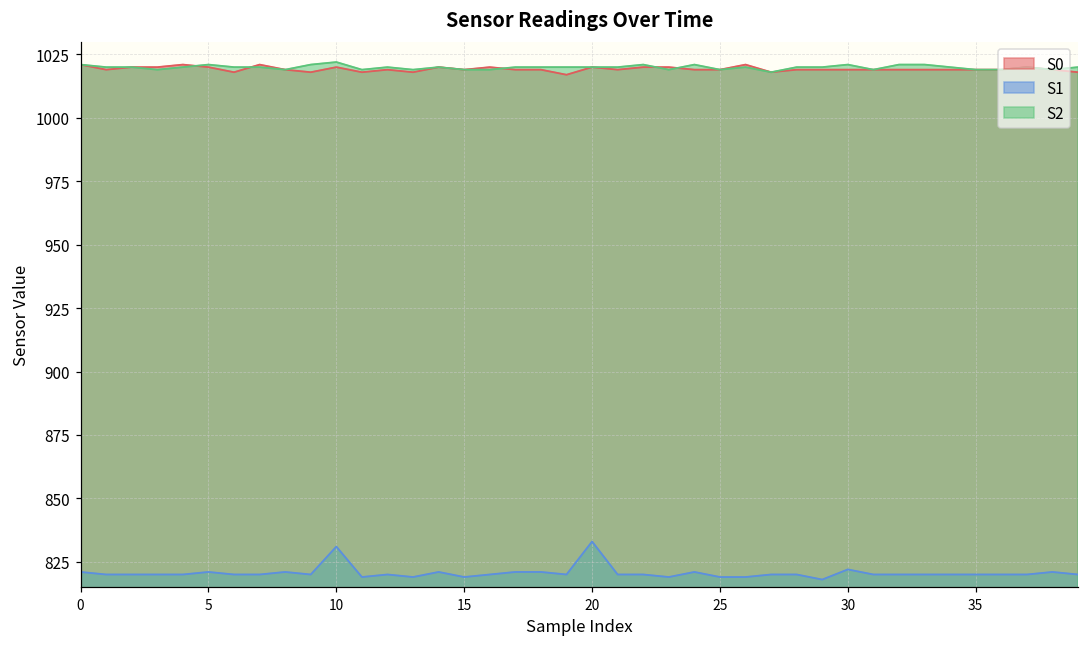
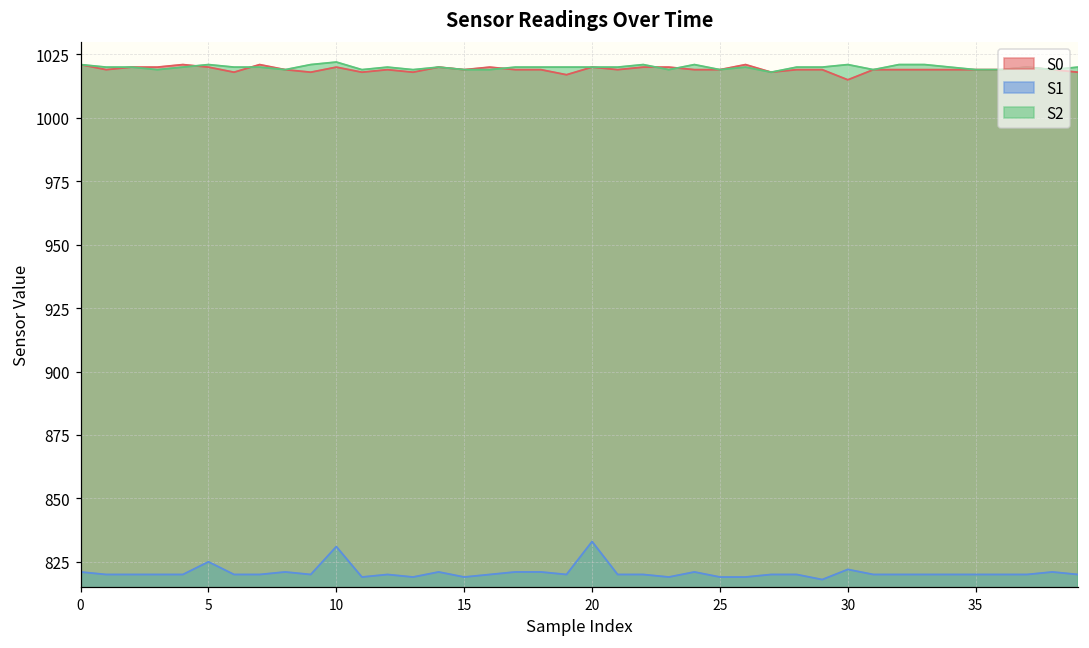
  {
    "S0": {
      "10": 1020,
-     "30": 1019
+     "30": 1015
    },
    "S1": {
      "0": 821,
-     "5": 821,
+     "5": 825,
      "10": 831,
      "15": 819,
      "20": 833,
      "25": 819,
      "30": 822,
      "35": 820
    },
    "S2": {
      "10": 1022,
      "30": 1021
    }
  }
